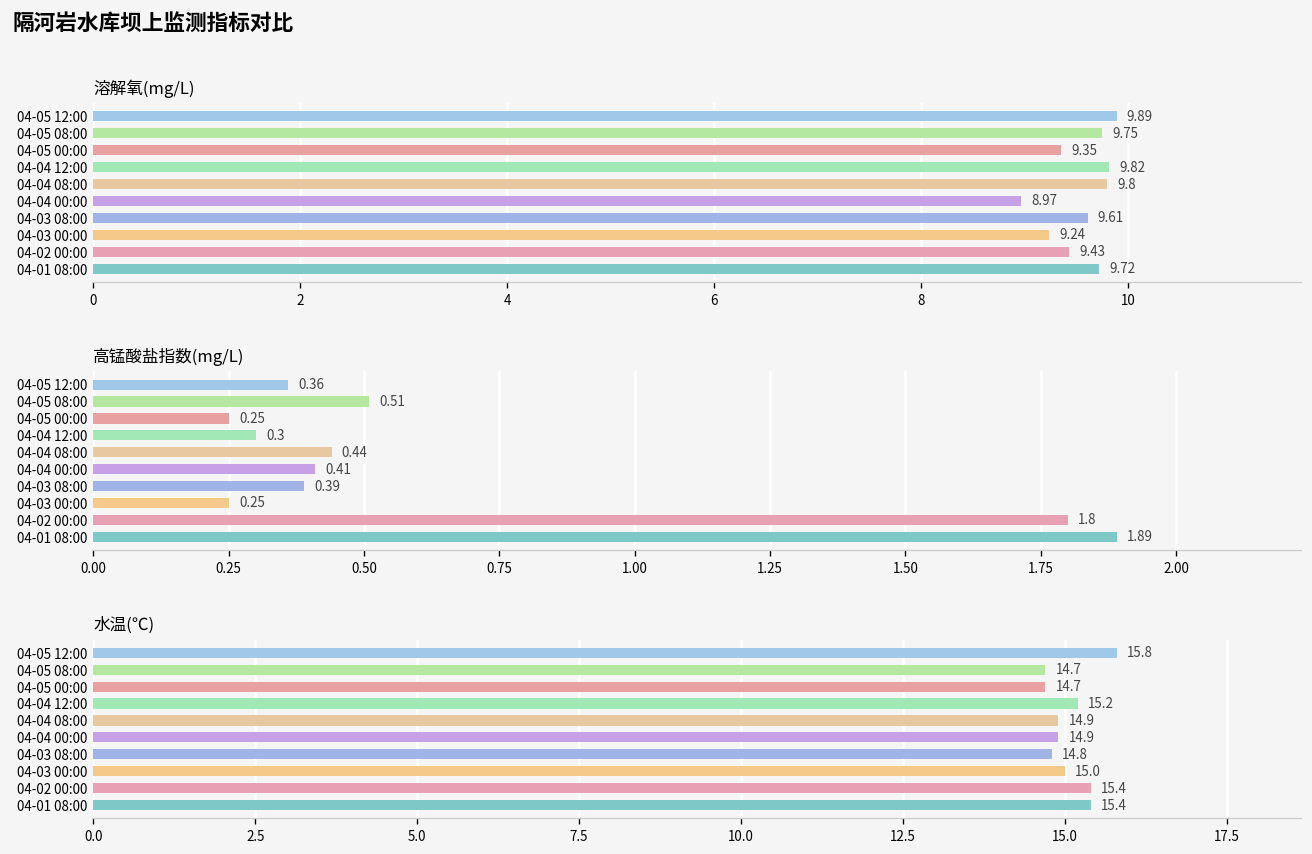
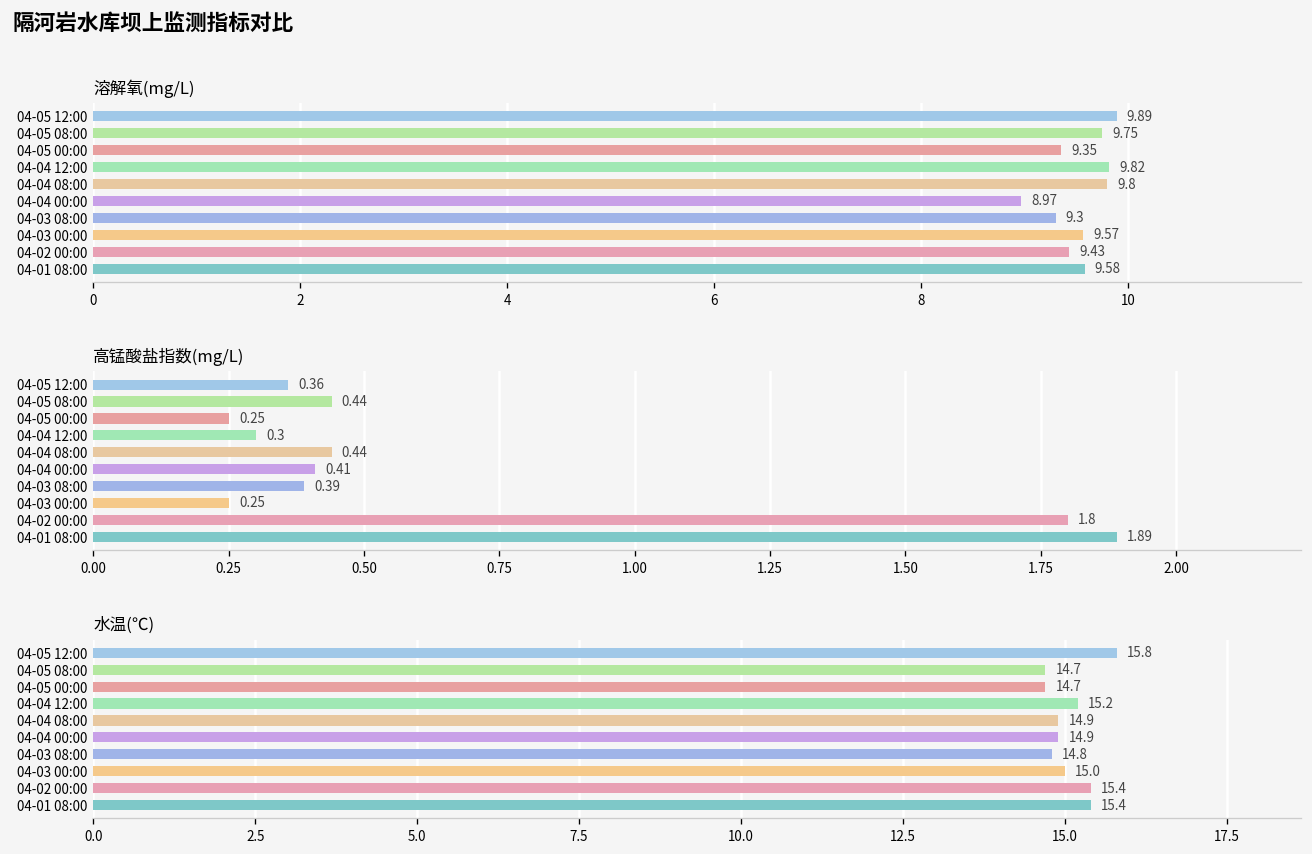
  {
    "溶解氧(mg/L)": {
      "04-05 12:00": 9.89,
      "04-05 08:00": 9.75,
      "04-05 00:00": 9.35,
      "04-04 12:00": 9.82,
      "04-04 08:00": 9.8,
      "04-04 00:00": 8.97,
-     "04-03 08:00": 9.61,
-     "04-03 00:00": 9.24,
+     "04-03 08:00": 9.3,
+     "04-03 00:00": 9.57,
      "04-02 00:00": 9.43,
-     "04-01 08:00": 9.72
+     "04-01 08:00": 9.58
    },
    "高锰酸盐指数(mg/L)": {
      "04-05 12:00": 0.36,
-     "04-05 08:00": 0.51,
+     "04-05 08:00": 0.44,
      "04-05 00:00": 0.25,
      "04-04 12:00": 0.3,
      "04-04 08:00": 0.44,
      "04-04 00:00": 0.41,
      "04-03 08:00": 0.39,
      "04-03 00:00": 0.25,
      "04-02 00:00": 1.8,
      "04-01 08:00": 1.89
    },
    "水温(℃)": {
      "04-05 12:00": 15.8,
      "04-05 08:00": 14.7,
      "04-05 00:00": 14.7,
      "04-04 12:00": 15.2,
      "04-04 08:00": 14.9,
      "04-04 00:00": 14.9,
      "04-03 08:00": 14.8,
      "04-03 00:00": 15.0,
      "04-02 00:00": 15.4,
      "04-01 08:00": 15.4
    }
  }
